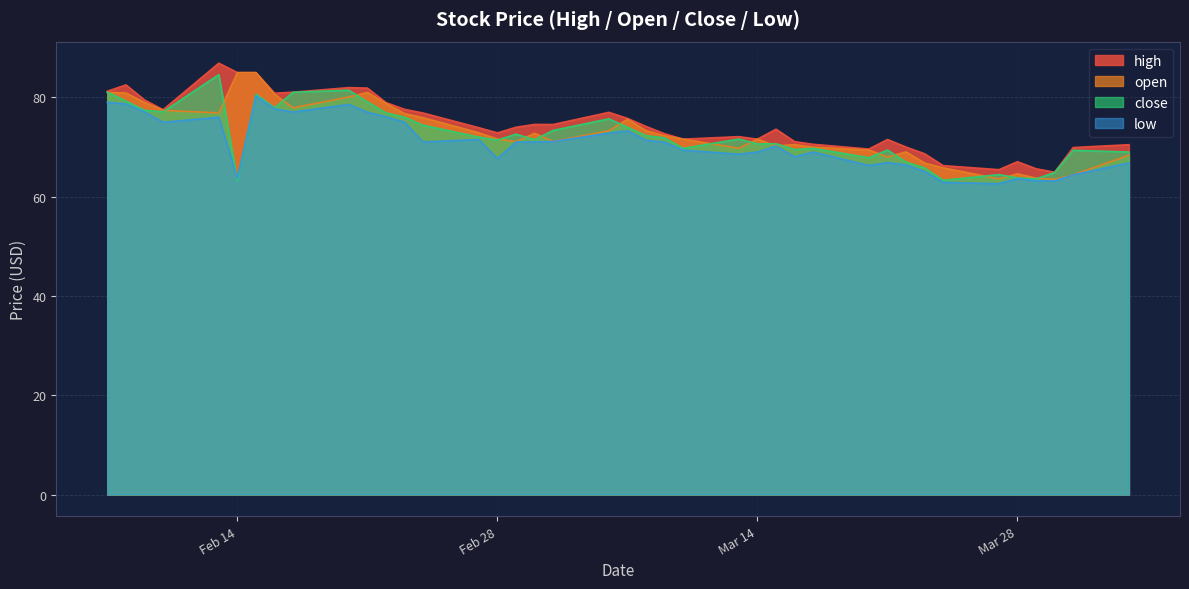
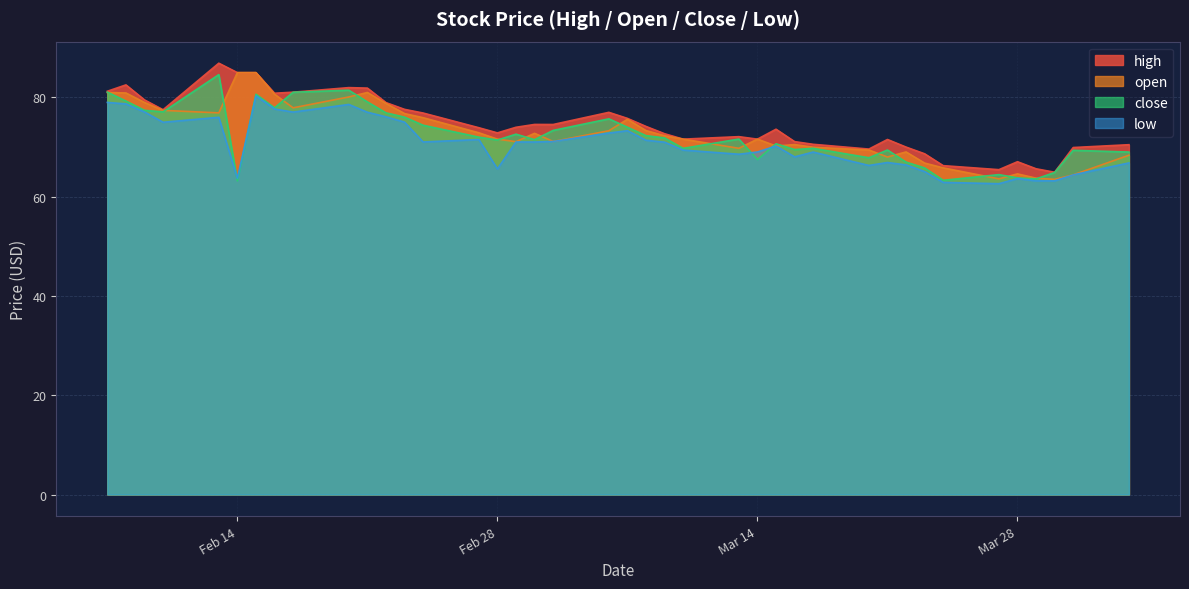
  {
    "close": {
-     "Mar 14": 71
+     "Mar 14": 67
    },
    "low": {
-     "Feb 28": 68,
+     "Feb 28": 66,
      "Mar 14": 69
    }
  }
